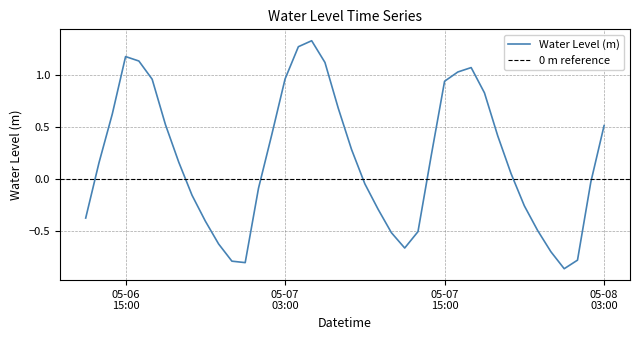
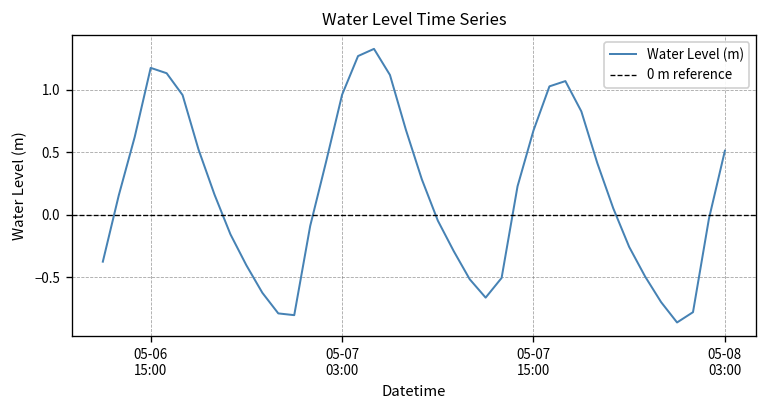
  {
    "05-06 15:00": 1.18,
    "05-07 03:00": 0.96,
-   "05-07 15:00": 0.94,
+   "05-07 15:00": 0.68,
    "05-08 03:00": 0.51
  }
